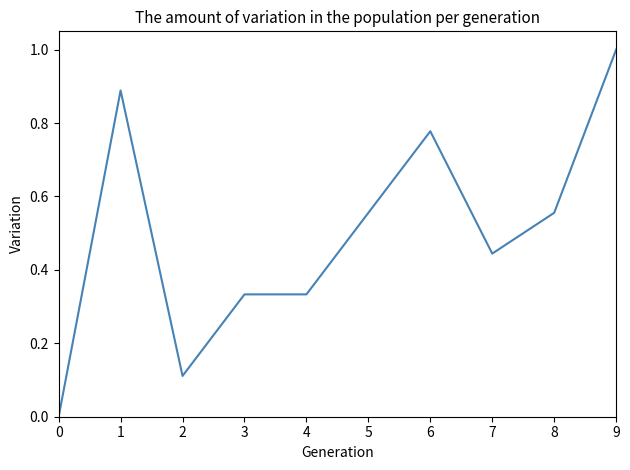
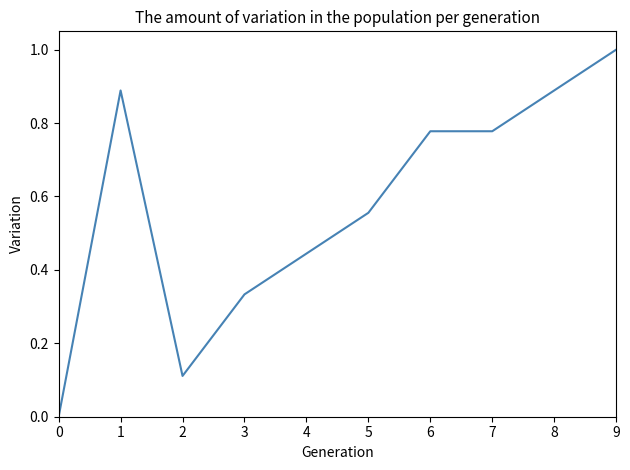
  {
    "0": 0.00,
    "1": 0.89,
    "2": 0.11,
    "3": 0.33,
-   "4": 0.33,
+   "4": 0.44,
    "5": 0.56,
    "6": 0.78,
-   "7": 0.44,
-   "8": 0.56,
+   "7": 0.78,
+   "8": 0.89,
    "9": 1.00
  }
